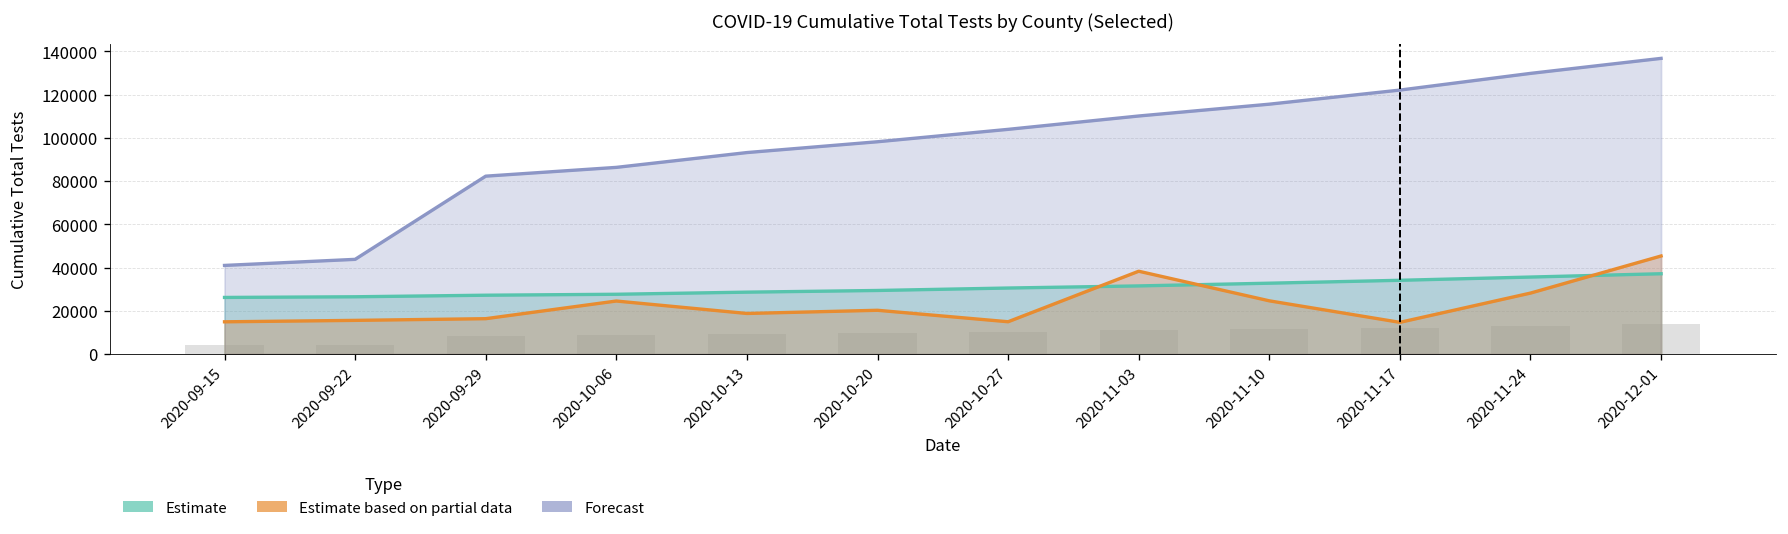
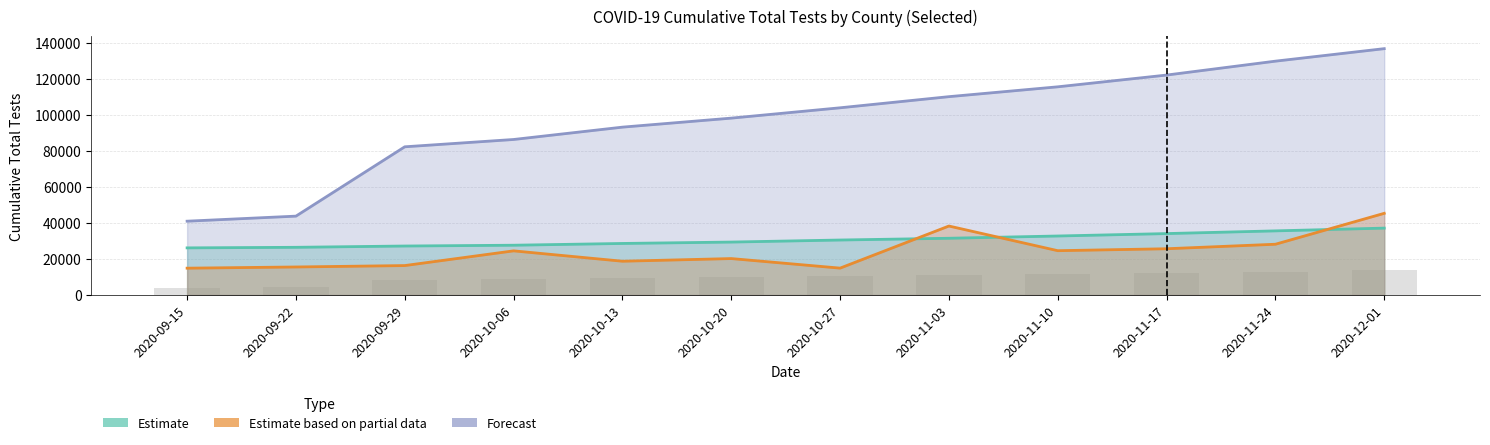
  {
    "Estimate based on partial data": {
      "2020-09-15": 15000,
      "2020-09-22": 16000,
      "2020-09-29": 16000,
      "2020-10-06": 24000,
      "2020-10-13": 19000,
      "2020-10-20": 20000,
      "2020-10-27": 15000,
      "2020-11-03": 38000,
      "2020-11-10": 25000,
-     "2020-11-17": 15000,
+     "2020-11-17": 26000,
      "2020-11-24": 28000,
      "2020-12-01": 45000
    }
  }
